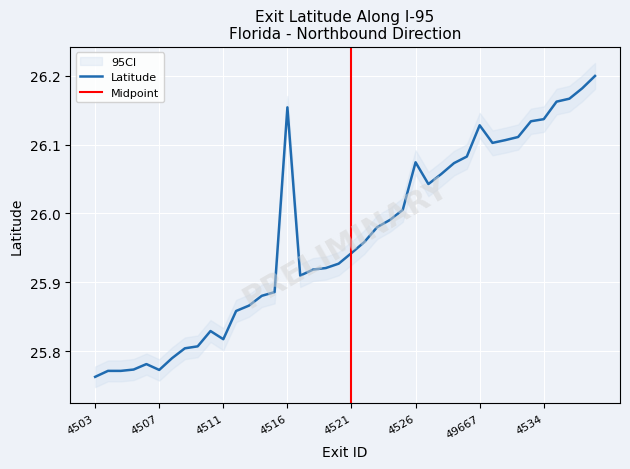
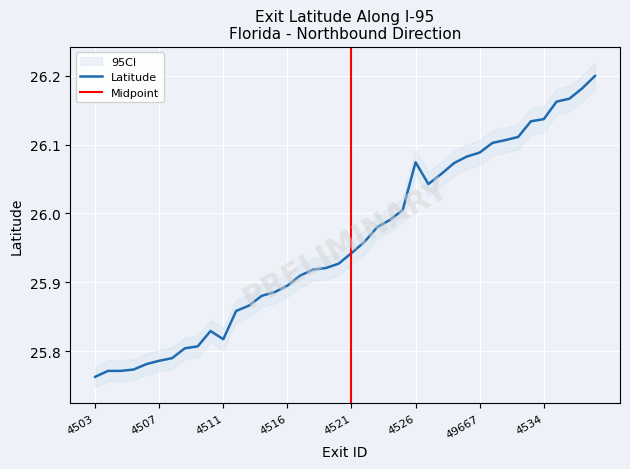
  {
    "Latitude": {
      "4503": 25.76,
-     "4507": 25.77,
+     "4507": 25.79,
      "4511": 25.82,
-     "4516": 26.15,
+     "4516": 25.89,
      "4521": 25.94,
      "4526": 26.07,
-     "49667": 26.13,
+     "49667": 26.09,
      "4534": 26.14
    }
  }
